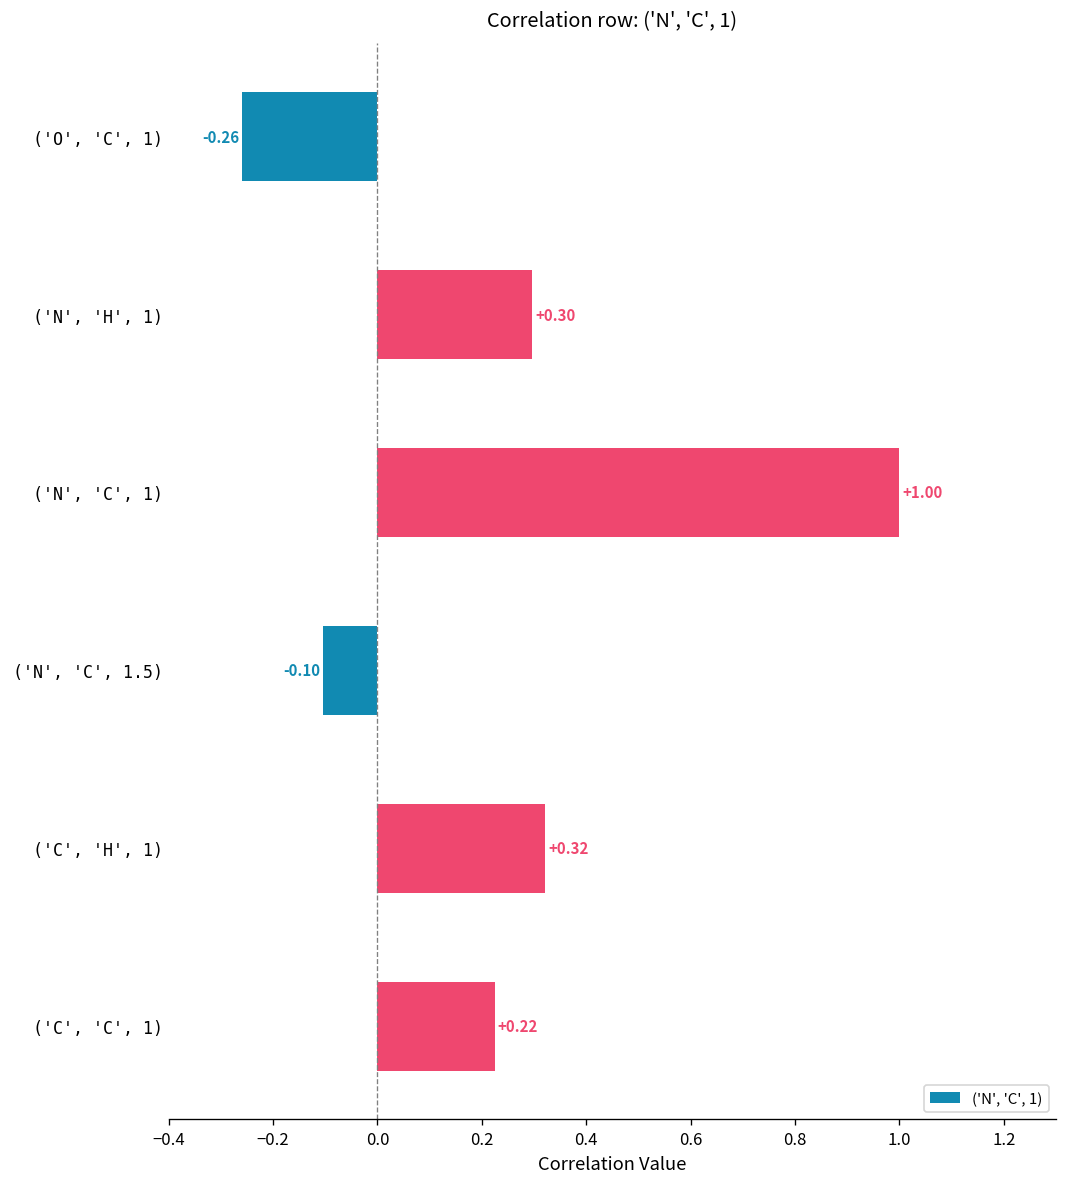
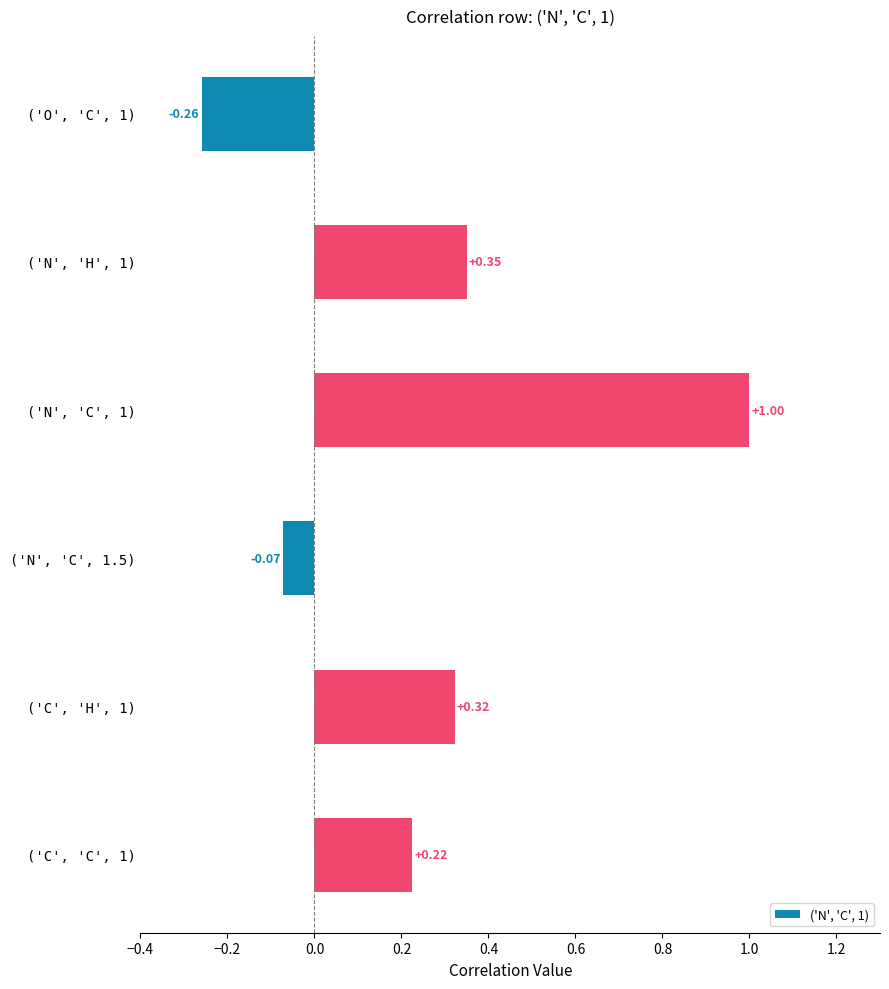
  {
    "('O', 'C', 1)": "-0.26",
-   "('N', 'H', 1)": "+0.30",
+   "('N', 'H', 1)": "+0.35",
    "('N', 'C', 1)": "+1.00",
-   "('N', 'C', 1.5)": "-0.10",
+   "('N', 'C', 1.5)": "-0.07",
    "('C', 'H', 1)": "+0.32",
    "('C', 'C', 1)": "+0.22"
  }
